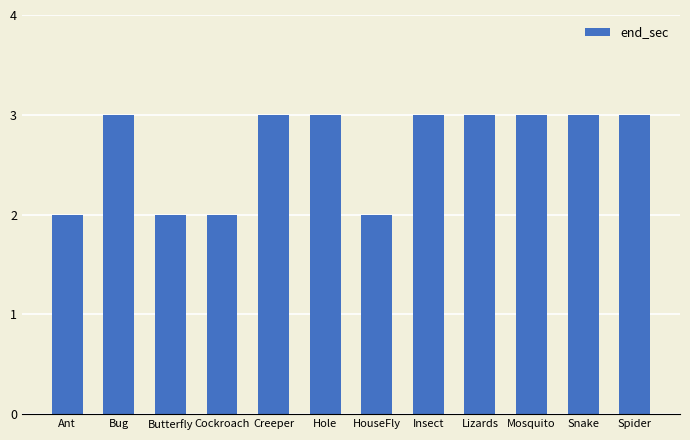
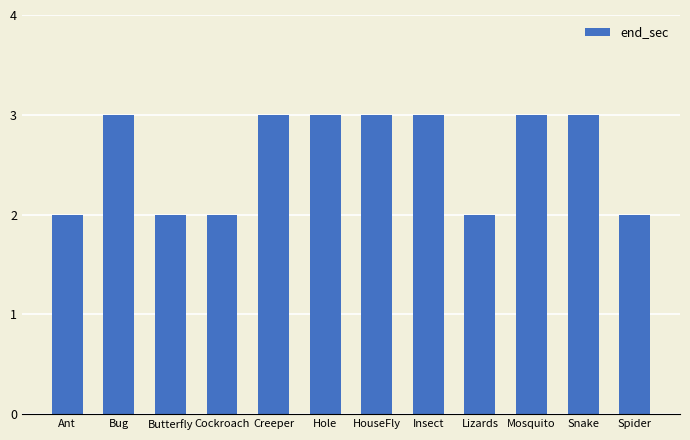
  {
    "Ant": 2,
    "Bug": 3,
    "Butterfly": 2,
    "Cockroach": 2,
    "Creeper": 3,
    "Hole": 3,
-   "HouseFly": 2,
+   "HouseFly": 3,
    "Insect": 3,
-   "Lizards": 3,
+   "Lizards": 2,
    "Mosquito": 3,
    "Snake": 3,
-   "Spider": 3
+   "Spider": 2
  }
